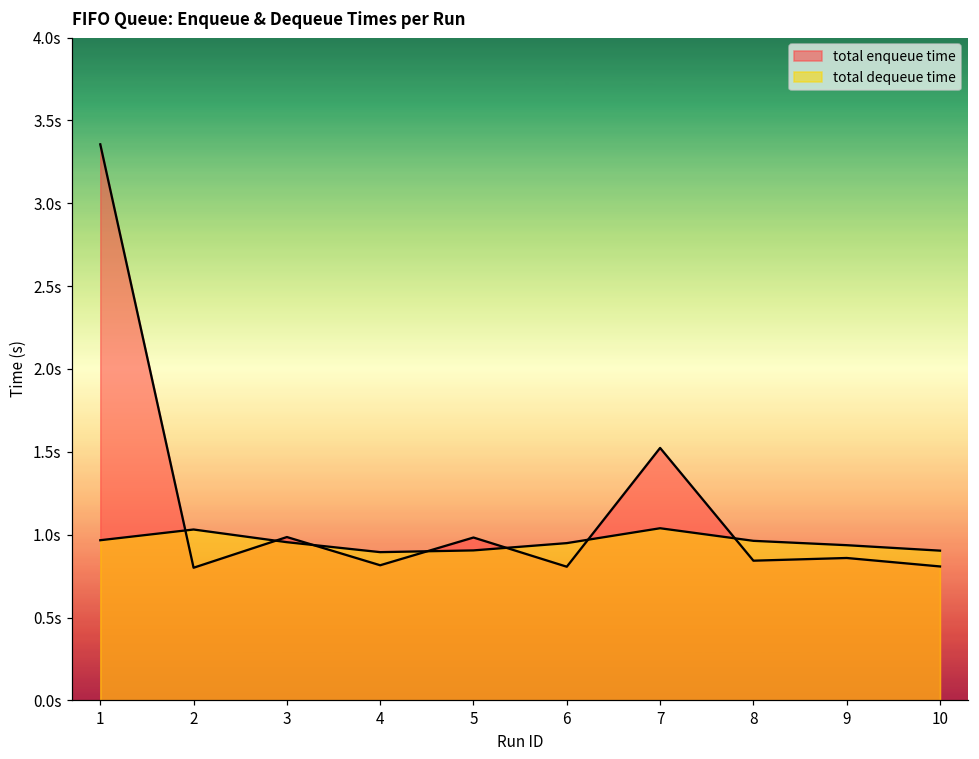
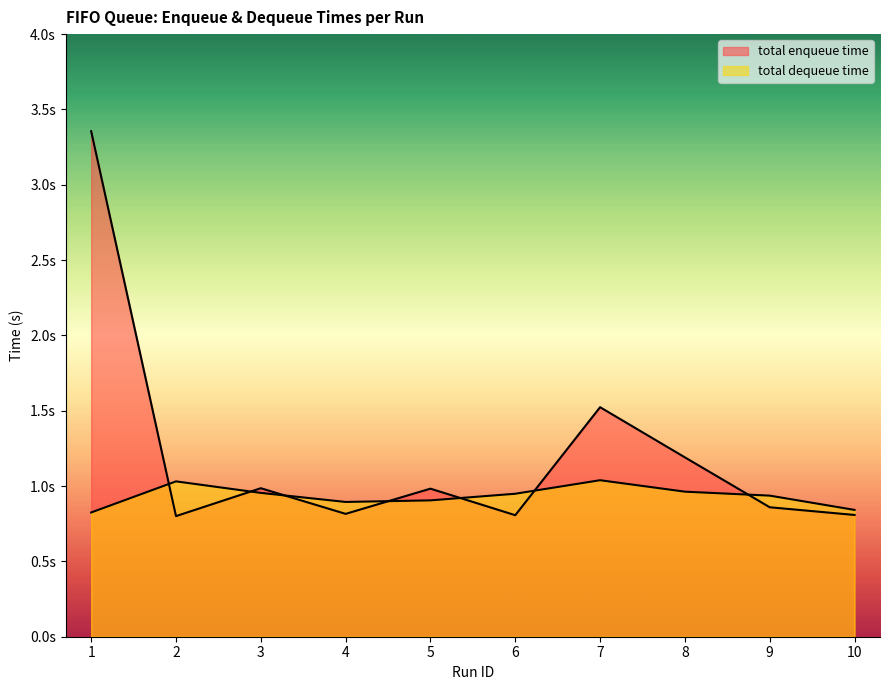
  {
    "total enqueue time": {
      "1": "3.36s",
      "2": "0.80s",
      "3": "0.99s",
      "4": "0.82s",
      "5": "0.98s",
      "6": "0.81s",
      "7": "1.52s",
-     "8": "0.84s",
+     "8": "1.19s",
      "9": "0.86s",
      "10": "0.81s"
    },
    "total dequeue time": {
-     "1": "0.97s",
+     "1": "0.82s",
      "2": "1.03s",
      "3": "0.95s",
      "4": "0.89s",
      "5": "0.91s",
      "6": "0.95s",
      "7": "1.04s",
      "8": "0.96s",
      "9": "0.94s",
-     "10": "0.90s"
+     "10": "0.84s"
    }
  }
